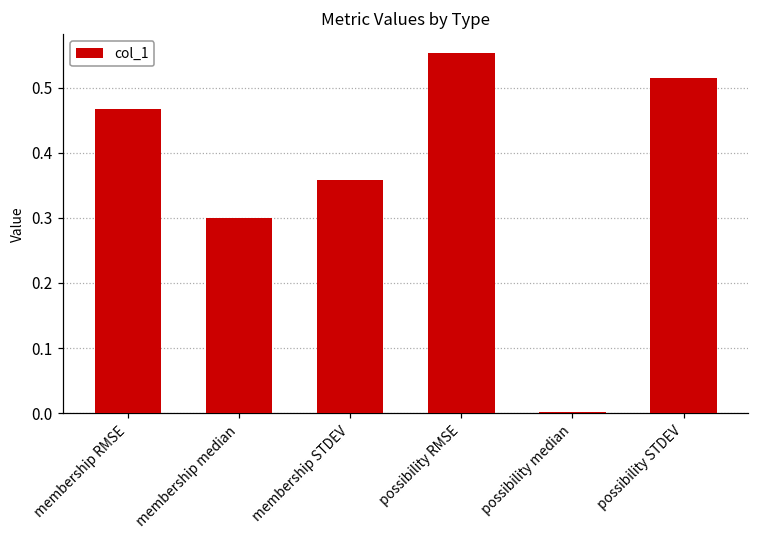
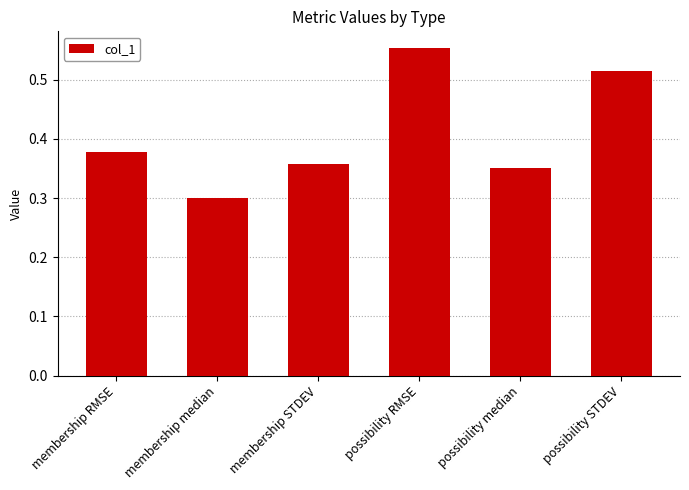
  {
-   "membership RMSE": 0.47,
+   "membership RMSE": 0.38,
    "membership median": 0.30,
    "membership STDEV": 0.36,
    "possibility RMSE": 0.55,
-   "possibility median": 0.00,
+   "possibility median": 0.35,
    "possibility STDEV": 0.51
  }
